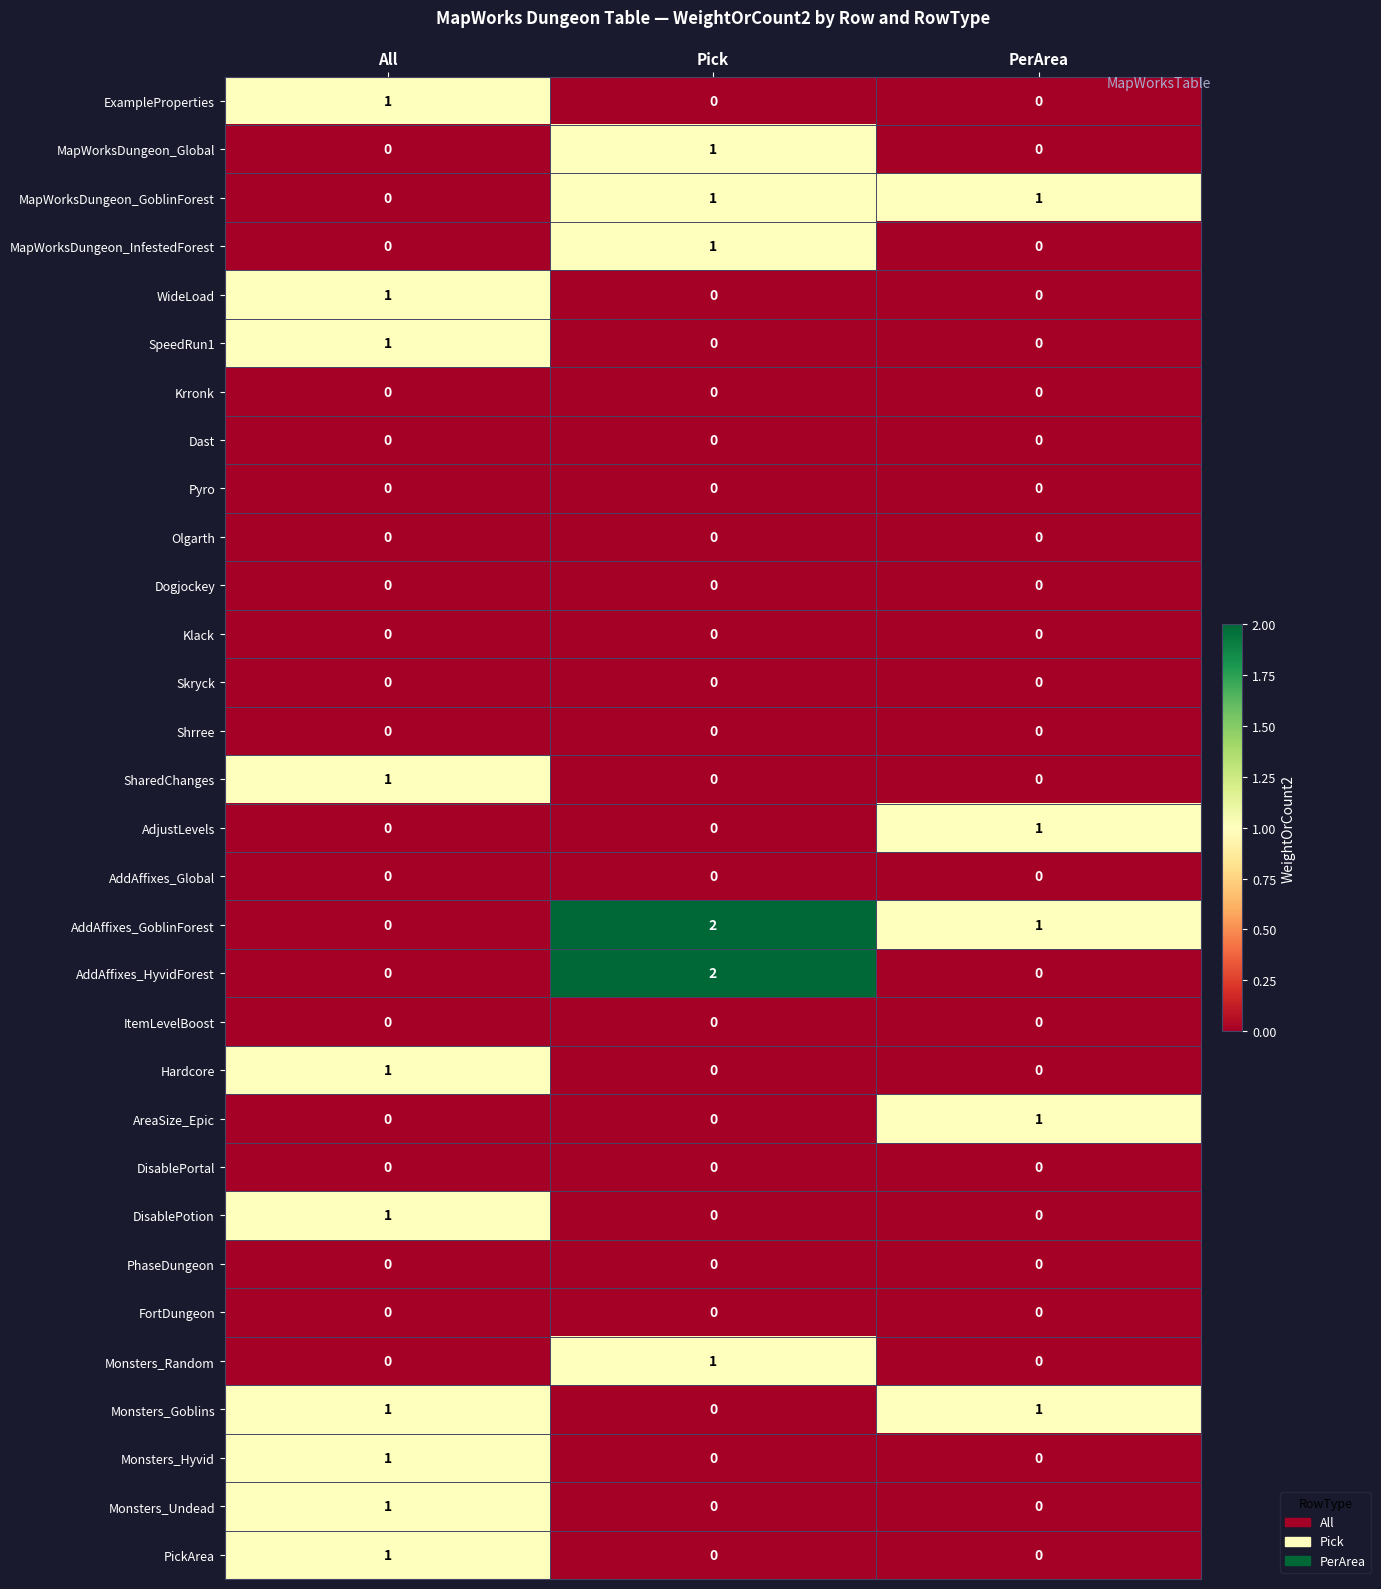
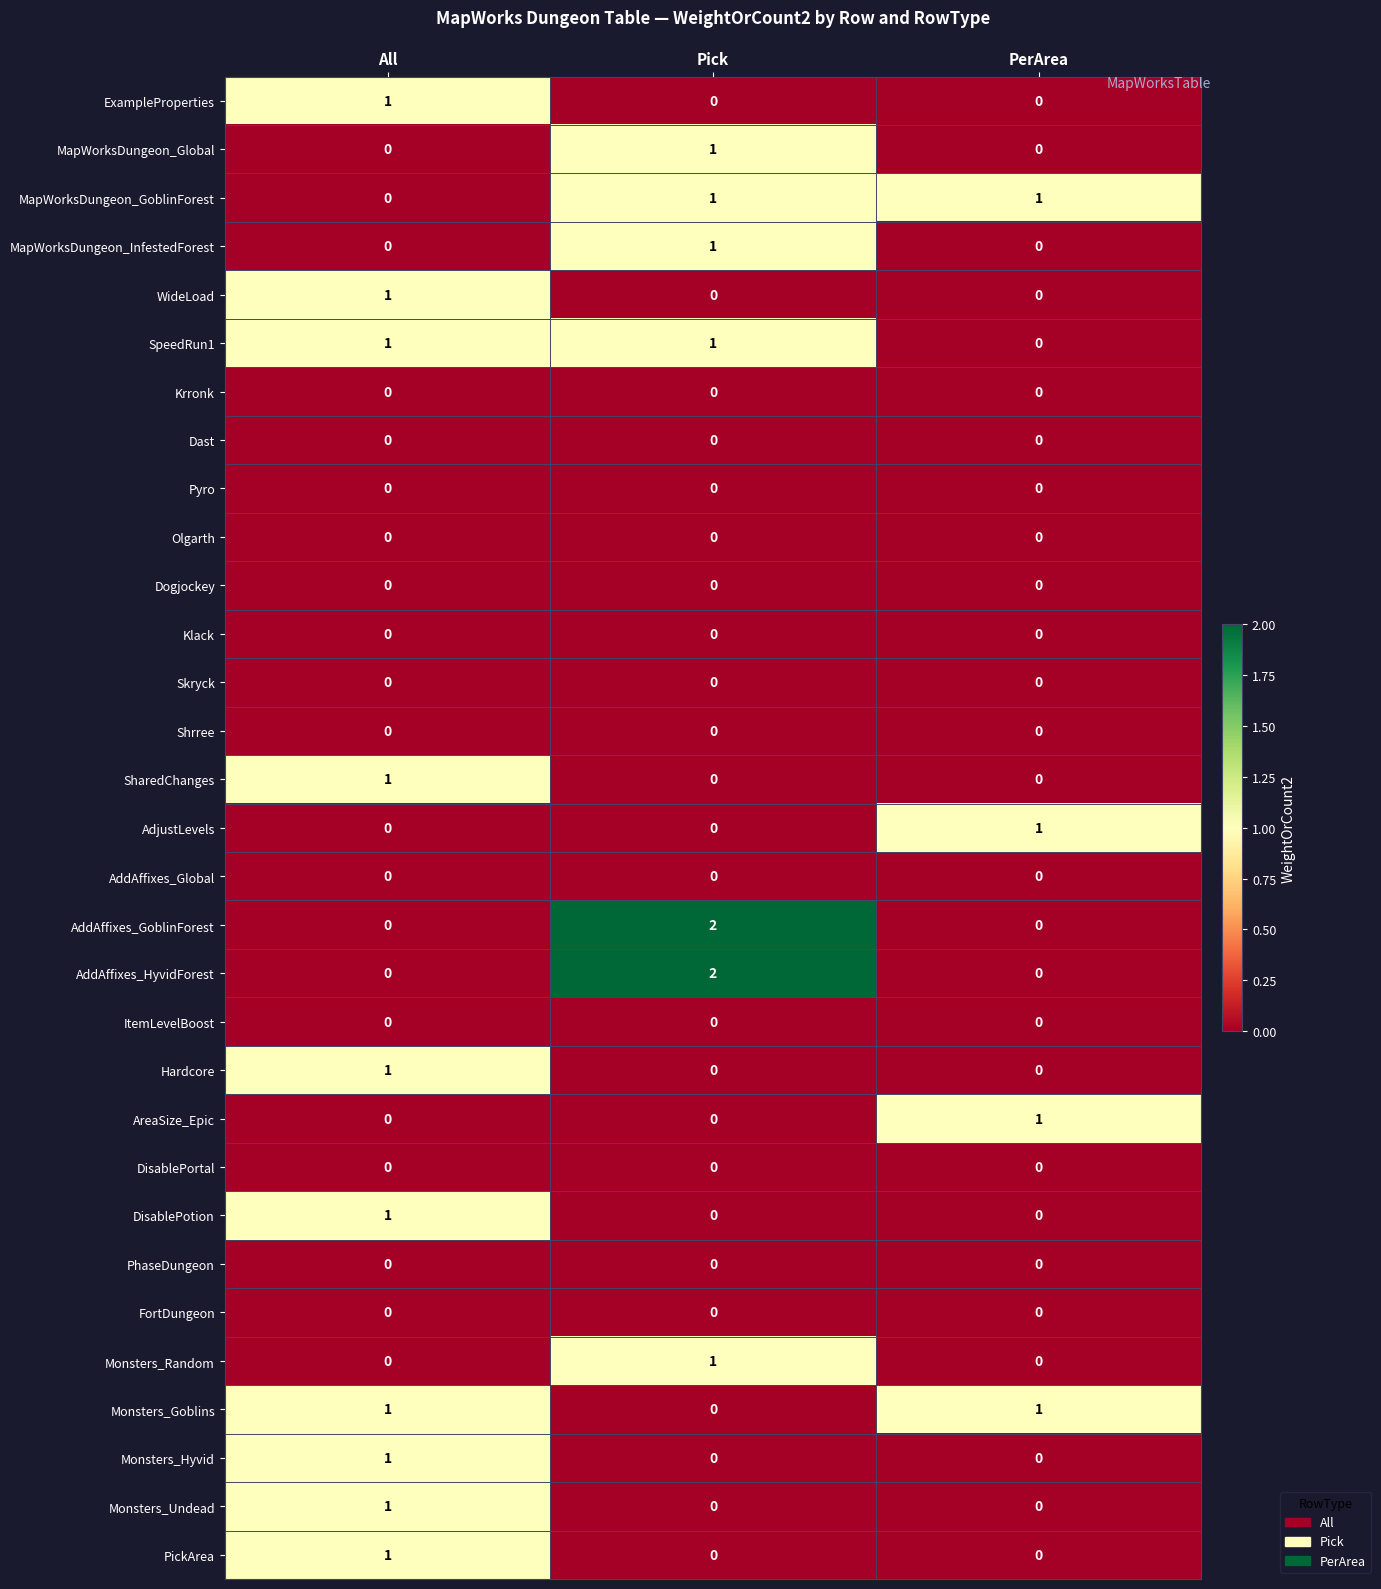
  {
    "ExampleProperties": {
      "All": 1,
      "Pick": 0
    },
    "MapWorksDungeon_Global": {
      "All": 0,
      "Pick": 1,
      "PerArea": 0
    },
    "MapWorksDungeon_GoblinForest": {
      "All": 0,
      "Pick": 1,
      "PerArea": 1
    },
    "MapWorksDungeon_InfestedForest": {
      "All": 0,
      "Pick": 1,
      "PerArea": 0
    },
    "WideLoad": {
      "All": 1,
      "Pick": 0,
      "PerArea": 0
    },
    "SpeedRun1": {
      "All": 1,
-     "Pick": 0,
+     "Pick": 1,
      "PerArea": 0
    },
    "Krronk": {
      "All": 0,
      "Pick": 0,
      "PerArea": 0
    },
    "Dast": {
      "All": 0,
      "Pick": 0,
      "PerArea": 0
    },
    "Pyro": {
      "All": 0,
      "Pick": 0,
      "PerArea": 0
    },
    "Olgarth": {
      "All": 0,
      "Pick": 0,
      "PerArea": 0
    },
    "Dogjockey": {
      "All": 0,
      "Pick": 0,
      "PerArea": 0
    },
    "Klack": {
      "All": 0,
      "Pick": 0,
      "PerArea": 0
    },
    "Skryck": {
      "All": 0,
      "Pick": 0,
      "PerArea": 0
    },
    "Shrree": {
      "All": 0,
      "Pick": 0,
      "PerArea": 0
    },
    "SharedChanges": {
      "All": 1,
      "Pick": 0,
      "PerArea": 0
    },
    "AdjustLevels": {
      "All": 0,
      "Pick": 0,
      "PerArea": 1
    },
    "AddAffixes_Global": {
      "All": 0,
      "Pick": 0,
      "PerArea": 0
    },
    "AddAffixes_GoblinForest": {
      "All": 0,
      "Pick": 2,
-     "PerArea": 1
+     "PerArea": 0
    },
    "AddAffixes_HyvidForest": {
      "All": 0,
      "Pick": 2,
      "PerArea": 0
    },
    "ItemLevelBoost": {
      "All": 0,
      "Pick": 0,
      "PerArea": 0
    },
    "Hardcore": {
      "All": 1,
      "Pick": 0,
      "PerArea": 0
    },
    "AreaSize_Epic": {
      "All": 0,
      "Pick": 0,
      "PerArea": 1
    },
    "DisablePortal": {
      "All": 0,
      "Pick": 0,
      "PerArea": 0
    },
    "DisablePotion": {
      "All": 1,
      "Pick": 0,
      "PerArea": 0
    },
    "PhaseDungeon": {
      "All": 0,
      "Pick": 0,
      "PerArea": 0
    },
    "FortDungeon": {
      "All": 0,
      "Pick": 0,
      "PerArea": 0
    },
    "Monsters_Random": {
      "All": 0,
      "Pick": 1,
      "PerArea": 0
    },
    "Monsters_Goblins": {
      "All": 1,
      "Pick": 0,
      "PerArea": 1
    },
    "Monsters_Hyvid": {
      "All": 1,
      "Pick": 0,
      "PerArea": 0
    },
    "Monsters_Undead": {
      "All": 1,
      "Pick": 0,
      "PerArea": 0
    },
    "PickArea": {
      "All": 1,
      "Pick": 0,
      "PerArea": 0
    }
  }
